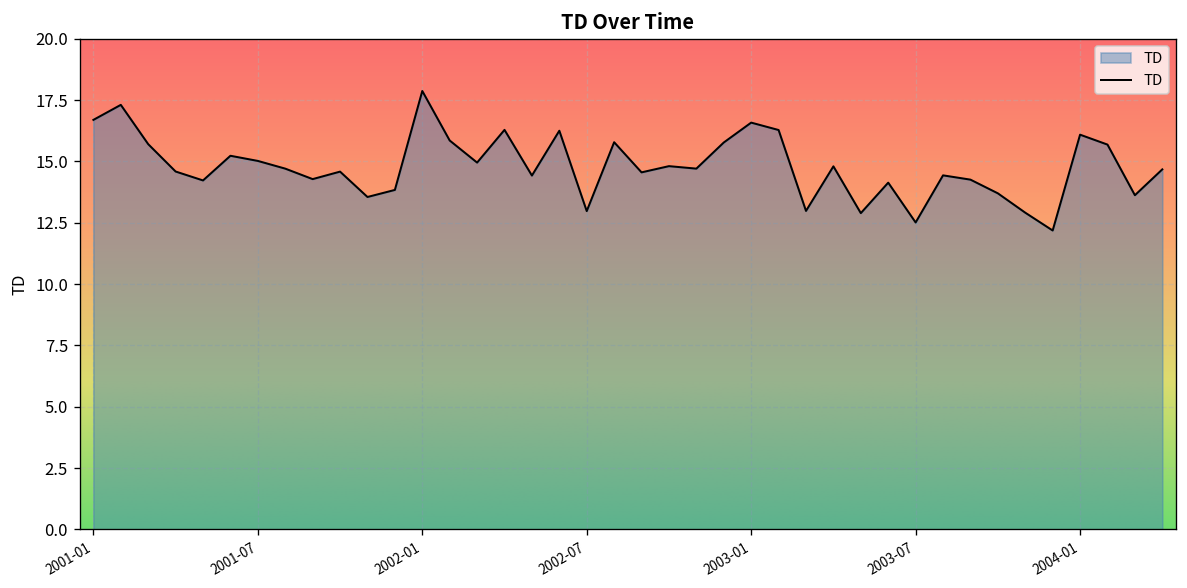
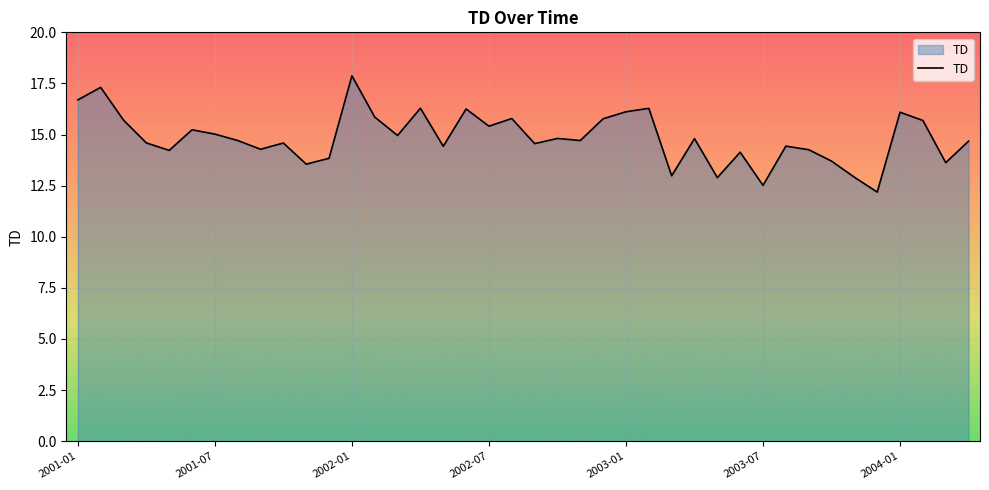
  {
    "2001-01": 16.7,
    "2001-07": 15.0,
    "2002-01": 17.9,
-   "2002-07": 13.0,
-   "2003-01": 16.6,
+   "2002-07": 15.4,
+   "2003-01": 16.1,
    "2003-07": 12.5,
    "2004-01": 16.1
  }
